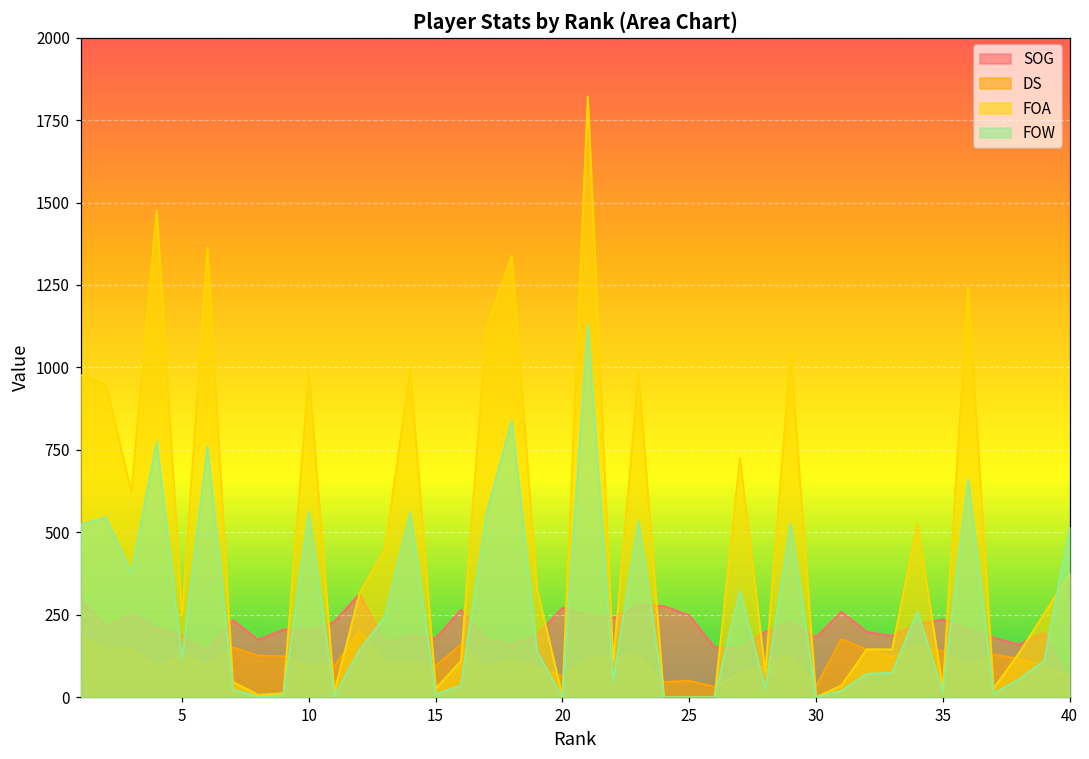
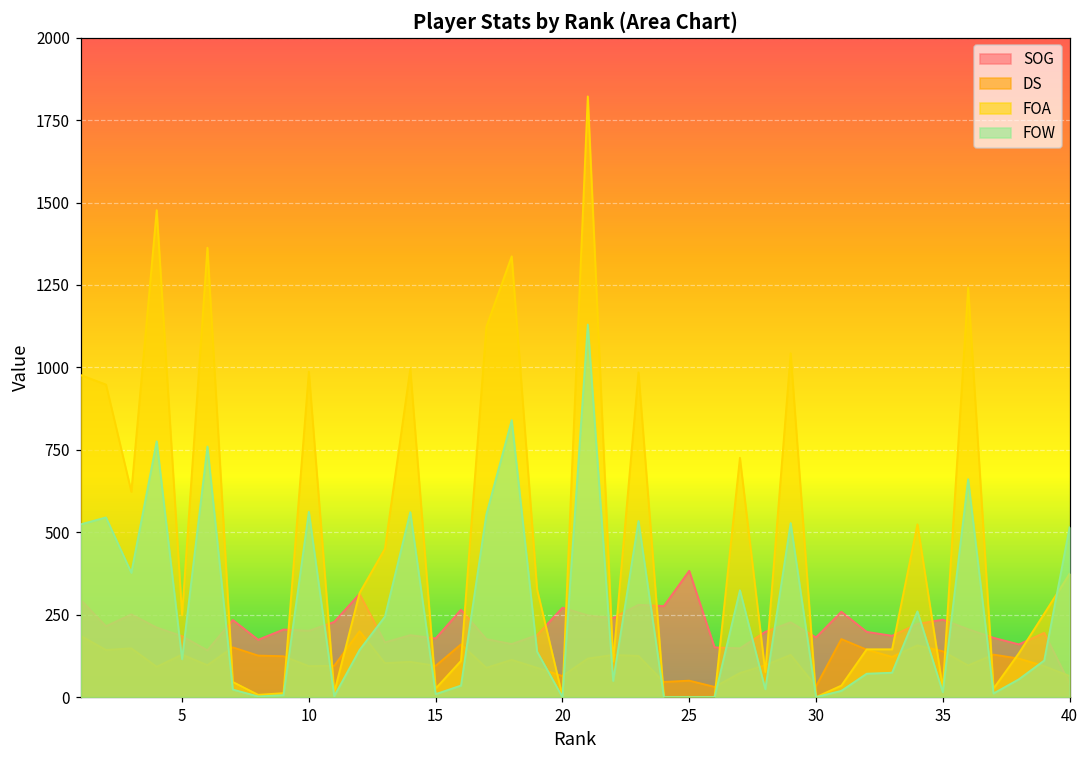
  {
    "SOG": {
      "5": 190,
      "10": 200,
      "15": 180,
      "20": 270,
-     "25": 250,
+     "25": 380,
      "30": 180,
      "35": 240,
      "40": 40
    },
    "FOW": {
      "5": 120,
      "10": 560,
      "15": 10,
      "35": 20,
      "40": 520
    }
  }
